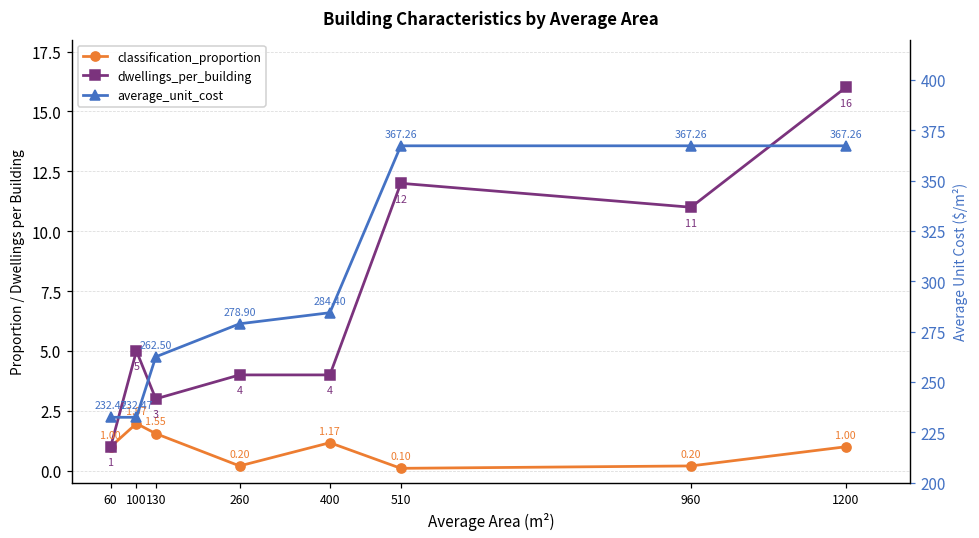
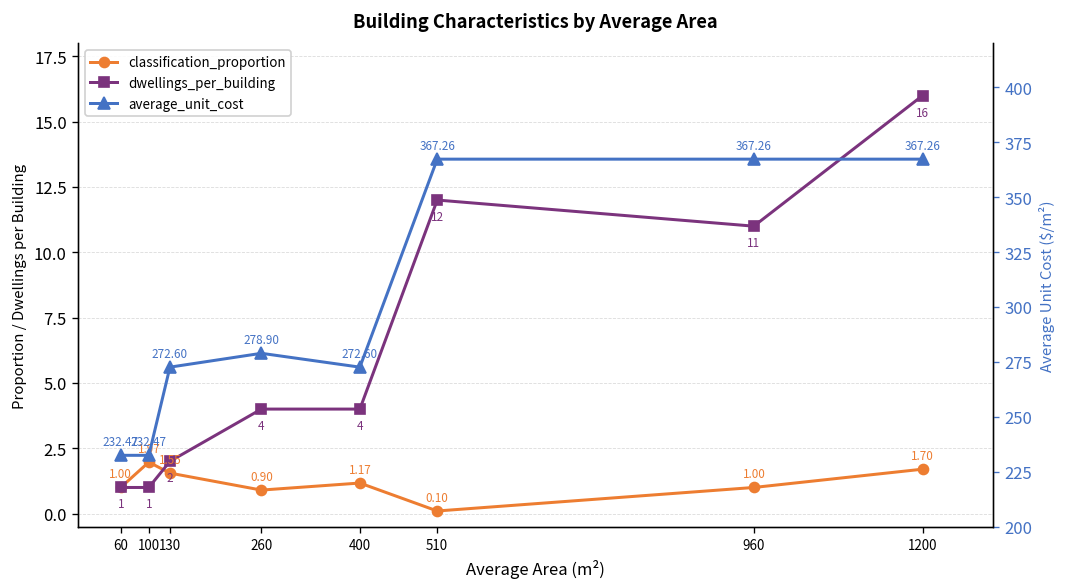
  {
    "classification_proportion": {
      "130": 1.55,
-     "260": 0.20,
+     "260": 0.90,
      "400": 1.17,
      "510": 0.10,
-     "960": 0.20,
-     "1200": 1.00
+     "960": 1.00,
+     "1200": 1.70
    },
    "dwellings_per_building": {
-     "100": 5,
-     "130": 3,
+     "100": 1,
+     "130": 2,
      "260": 4,
      "400": 4,
      "510": 12,
      "960": 11,
      "1200": 16
    },
    "average_unit_cost": {
-     "130": 262.50,
+     "130": 272.60,
      "260": 278.90,
-     "400": 284.40,
+     "400": 272.60,
      "510": 367.26,
      "960": 367.26,
      "1200": 367.26
    }
  }
